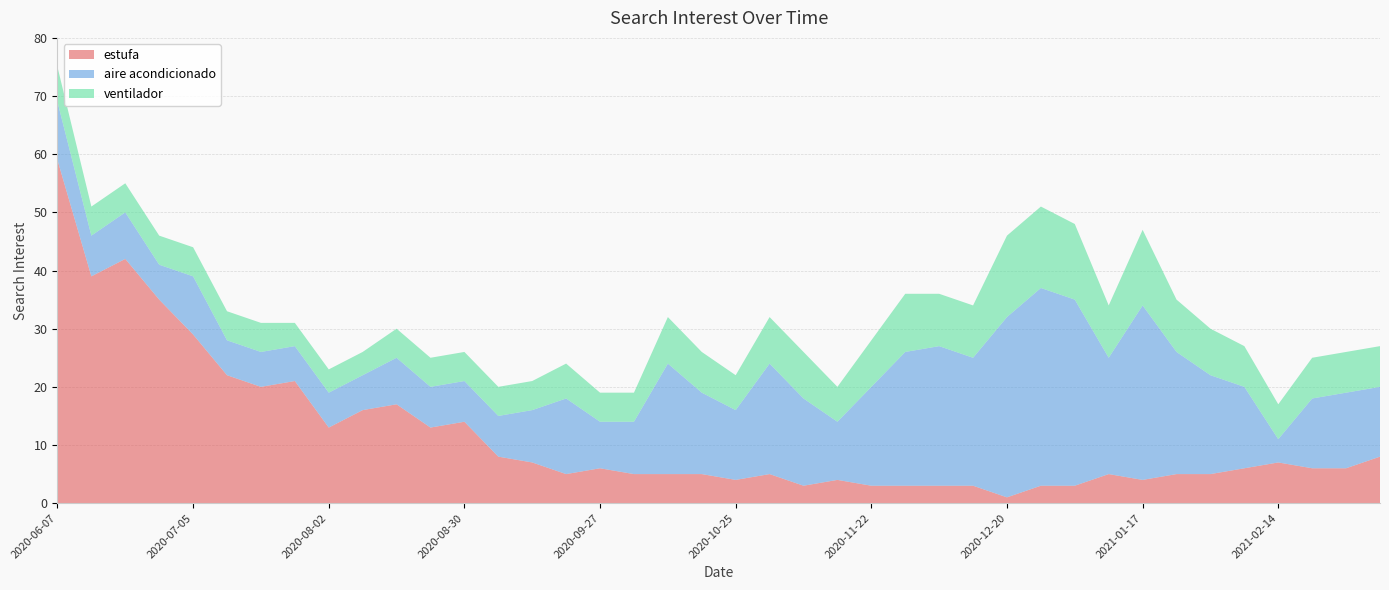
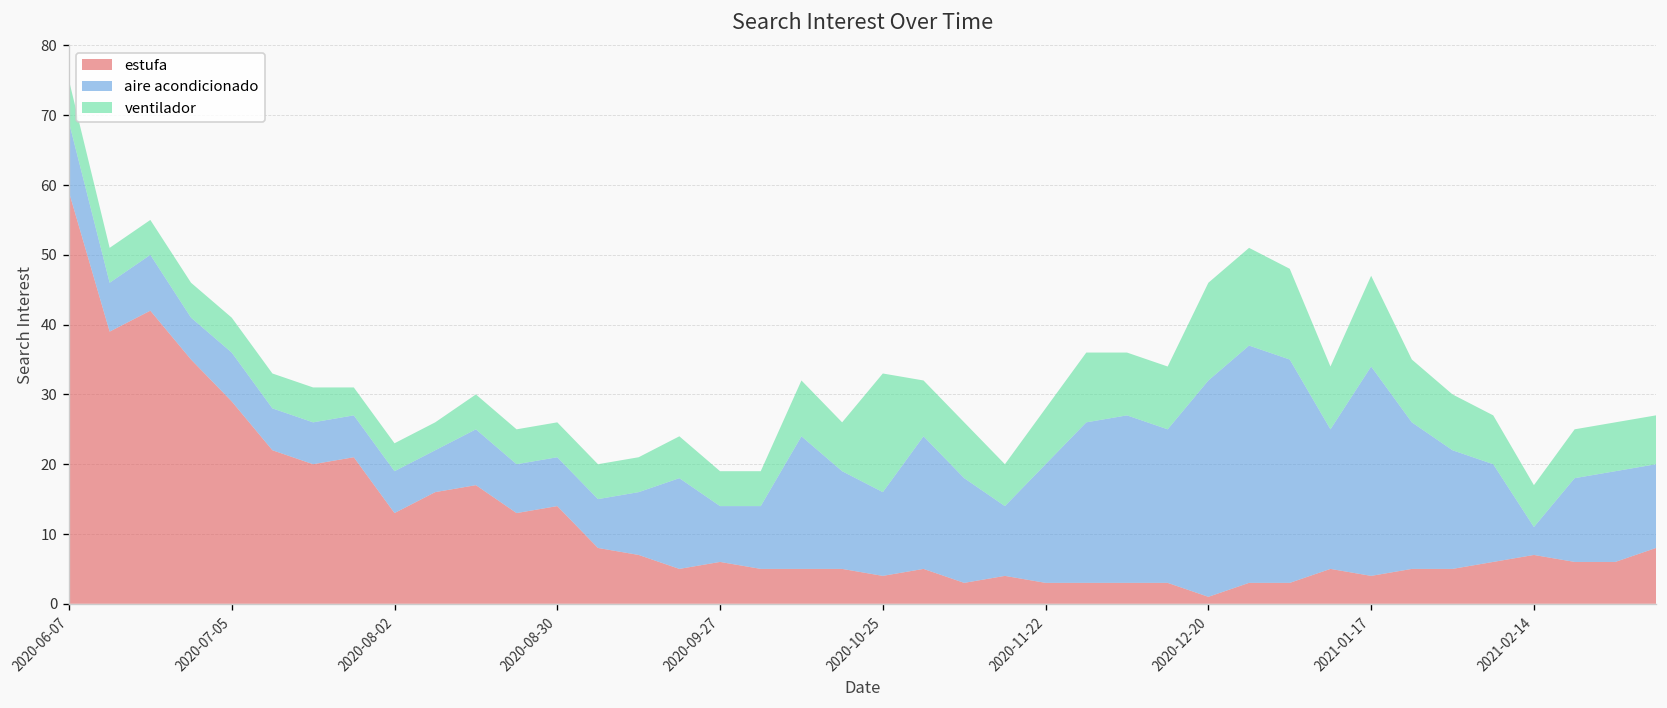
  {
    "estufa": {
      "2020-06-07": 59,
      "2020-07-05": 29,
      "2020-08-02": 13,
      "2020-08-30": 14,
      "2020-09-27": 6,
      "2020-10-25": 4,
      "2020-11-22": 3,
      "2020-12-20": 1,
      "2021-01-17": 4,
      "2021-02-14": 7
    },
    "aire acondicionado": {
      "2020-06-07": 10,
-     "2020-07-05": 10,
+     "2020-07-05": 7,
      "2020-08-02": 6,
      "2020-08-30": 7,
      "2020-09-27": 8,
      "2020-10-25": 12,
      "2020-11-22": 17,
      "2020-12-20": 31,
      "2021-01-17": 30,
      "2021-02-14": 4
    },
    "ventilador": {
      "2020-06-07": 6,
      "2020-07-05": 5,
      "2020-08-02": 4,
      "2020-08-30": 5,
      "2020-09-27": 5,
-     "2020-10-25": 6,
+     "2020-10-25": 17,
      "2020-11-22": 8,
      "2020-12-20": 14,
      "2021-01-17": 13,
      "2021-02-14": 6
    }
  }
